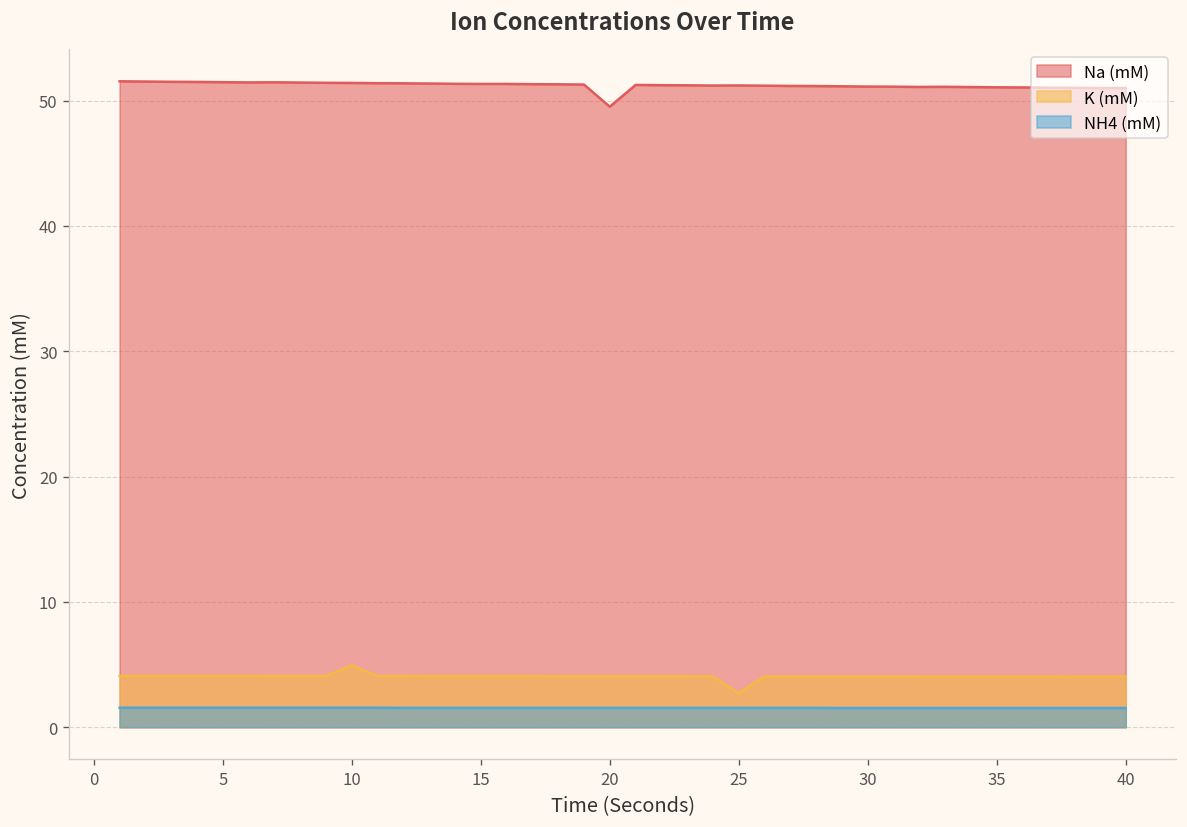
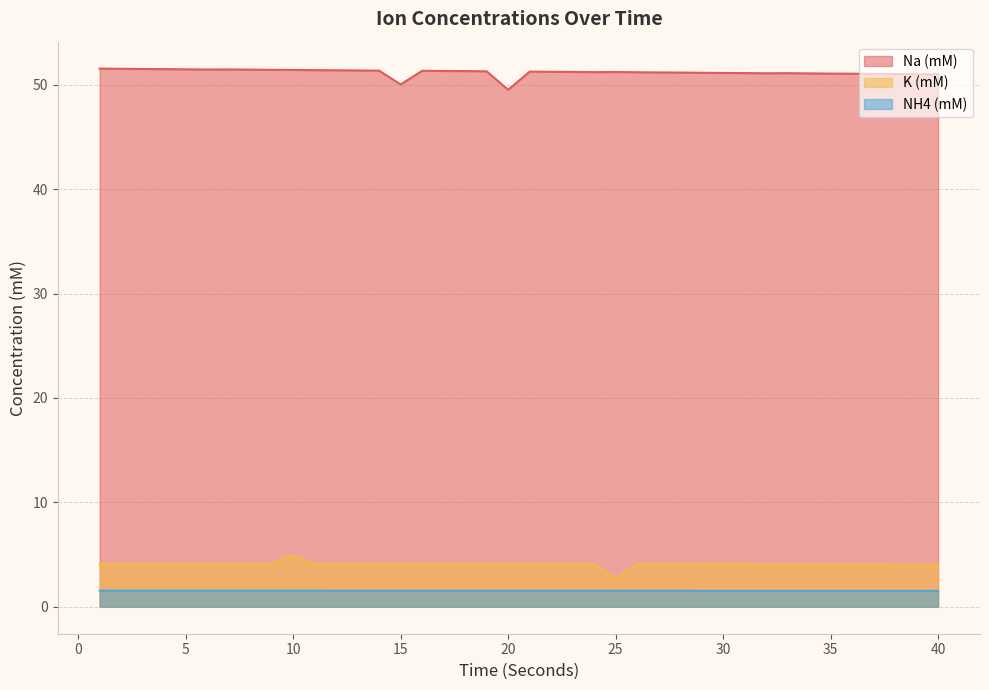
  {
    "Na (mM)": {
      "5": 51.5,
      "10": 51.4,
-     "15": 51.3,
+     "15": 50.0,
      "20": 49.5,
      "25": 51.2,
      "30": 51.1,
      "35": 51.1
    },
    "K (mM)": {
      "5": 4.1,
      "10": 4.9,
      "15": 4.1,
      "20": 4.1,
      "25": 2.7,
      "30": 4.1,
      "35": 4.0,
      "40": 4.0
    },
    "NH4 (mM)": {
      "5": 1.6,
      "10": 1.6,
      "15": 1.5,
      "20": 1.5,
      "25": 1.5,
      "30": 1.5,
      "35": 1.5,
      "40": 1.5
    }
  }
